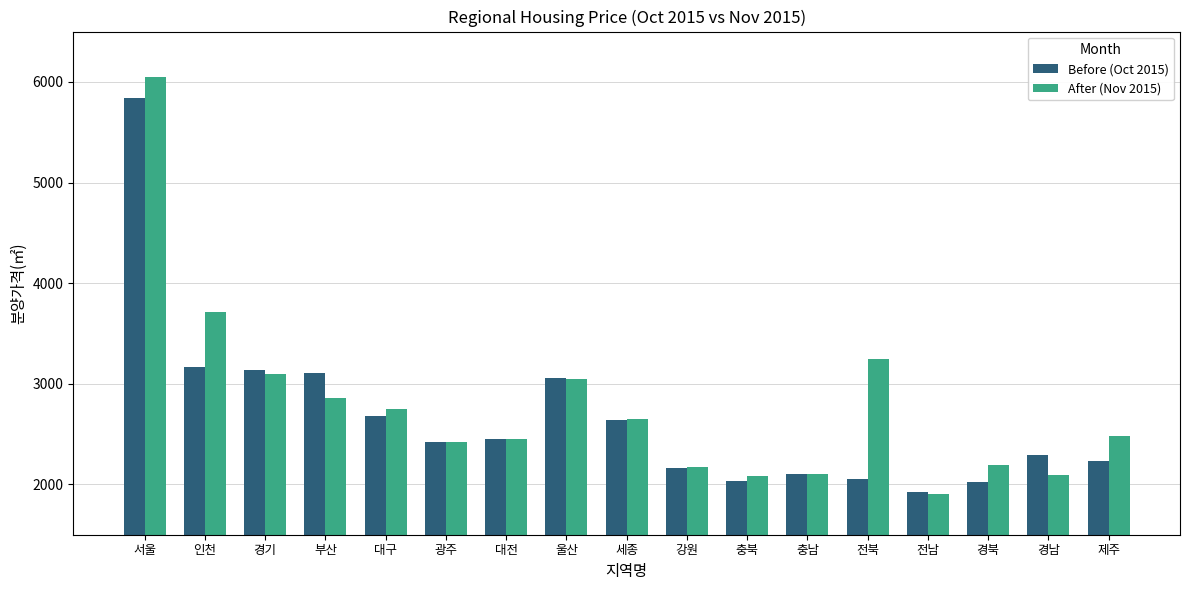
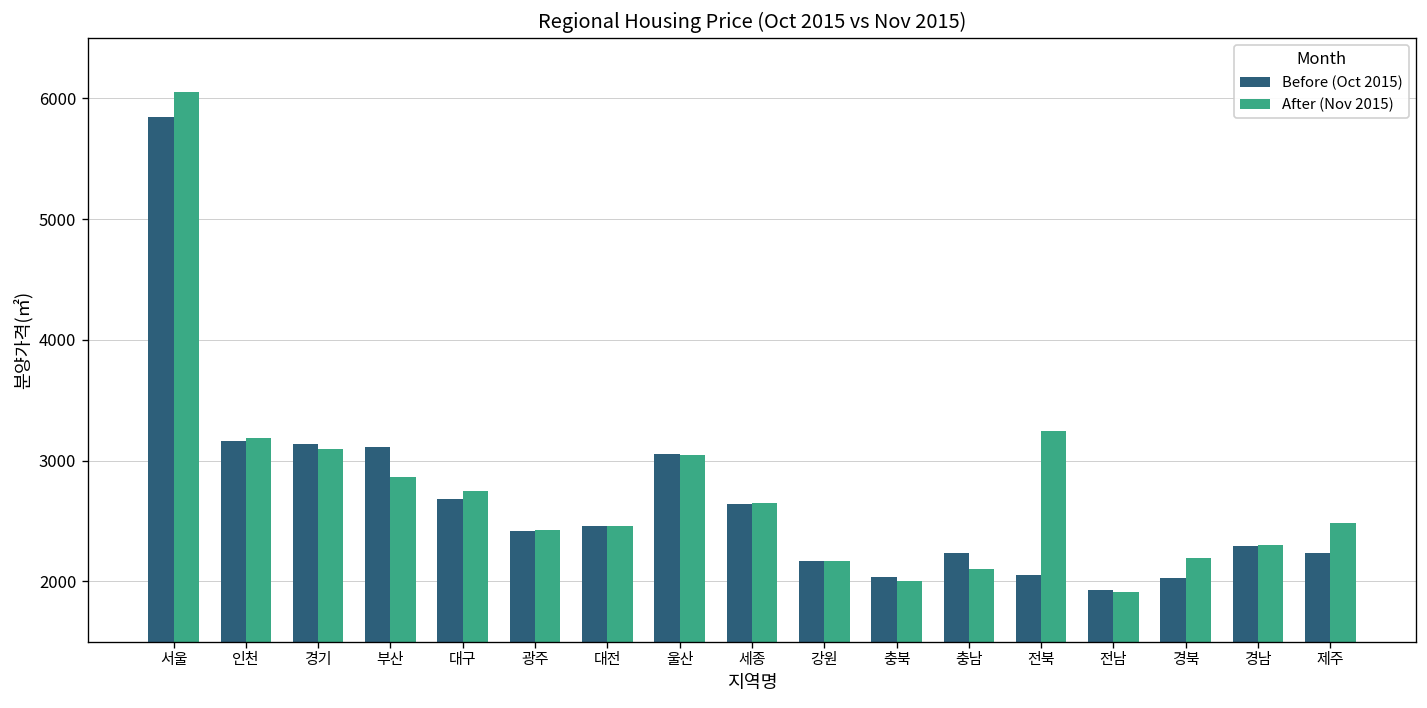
  {
    "Before (Oct 2015)": {
      "서울": 5840,
      "인천": 3160,
      "경기": 3140,
      "부산": 3110,
      "대구": 2680,
      "광주": 2420,
      "대전": 2450,
      "울산": 3050,
      "세종": 2640,
      "강원": 2170,
      "충북": 2030,
-     "충남": 2100,
+     "충남": 2230,
      "전북": 2050,
      "전남": 1930,
      "경북": 2030,
      "경남": 2290,
      "제주": 2230
    },
    "After (Nov 2015)": {
      "서울": 6050,
-     "인천": 3710,
+     "인천": 3180,
      "경기": 3100,
      "부산": 2860,
      "대구": 2750,
      "광주": 2420,
      "대전": 2450,
      "울산": 3040,
      "세종": 2650,
      "강원": 2170,
-     "충북": 2080,
+     "충북": 2000,
      "충남": 2100,
      "전북": 3250,
      "전남": 1910,
      "경북": 2190,
-     "경남": 2100,
+     "경남": 2300,
      "제주": 2480
    }
  }
